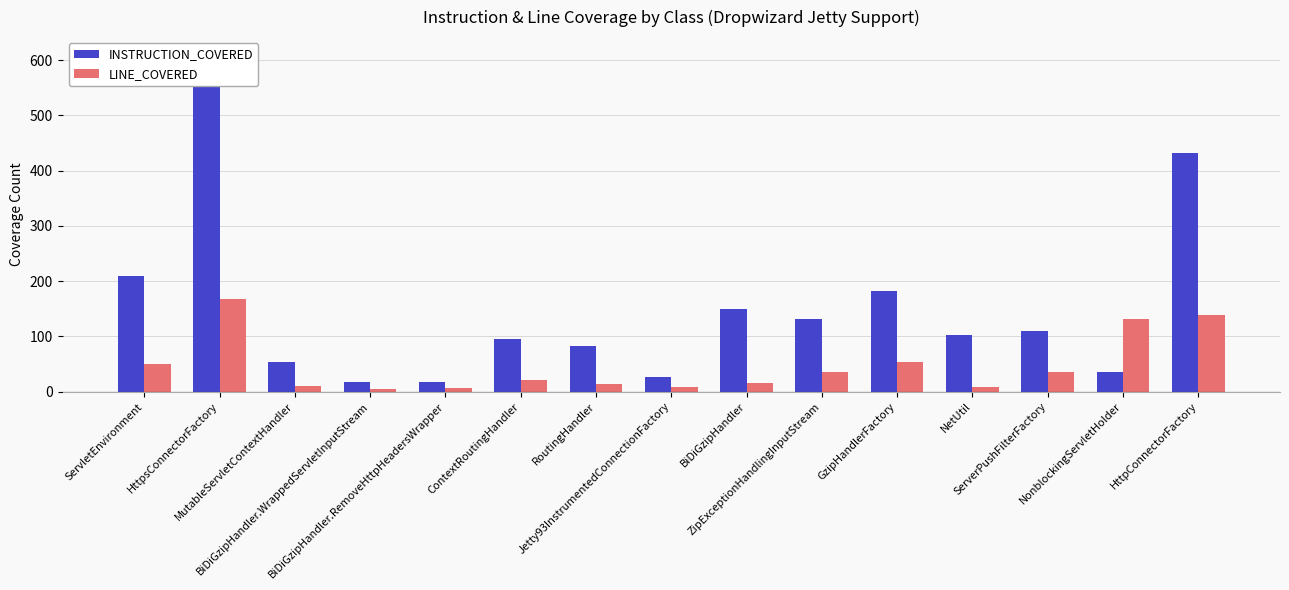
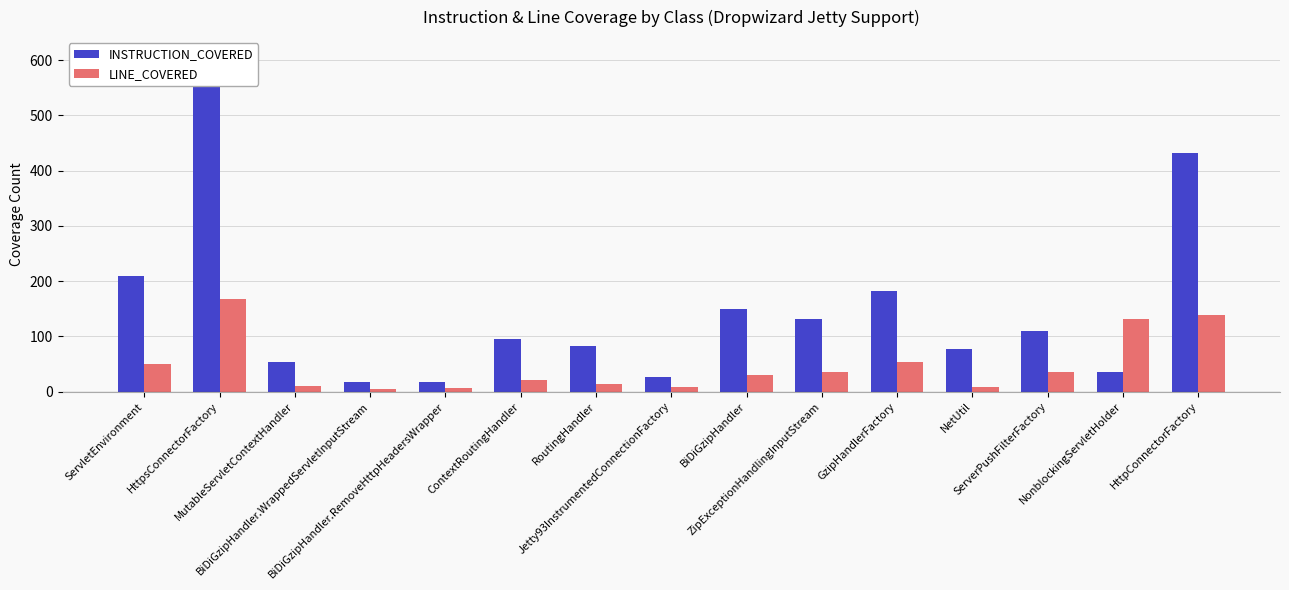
  {
    "INSTRUCTION_COVERED": {
      "ServletEnvironment": 210,
      "MutableServletContextHandler": 50,
      "BiDiGzipHandler.WrappedServletInputStream": 20,
      "BiDiGzipHandler.RemoveHttpHeadersWrapper": 20,
      "ContextRoutingHandler": 100,
      "RoutingHandler": 80,
      "Jetty93InstrumentedConnectionFactory": 30,
      "BiDiGzipHandler": 150,
      "ZipExceptionHandlingInputStream": 130,
      "GzipHandlerFactory": 180,
-     "NetUtil": 100,
+     "NetUtil": 80,
      "ServerPushFilterFactory": 110,
      "NonblockingServletHolder": 40,
      "HttpConnectorFactory": 430
    },
    "LINE_COVERED": {
      "ServletEnvironment": 50,
      "HttpsConnectorFactory": 170,
      "MutableServletContextHandler": 10,
      "BiDiGzipHandler.WrappedServletInputStream": 10,
      "BiDiGzipHandler.RemoveHttpHeadersWrapper": 10,
      "ContextRoutingHandler": 20,
      "RoutingHandler": 10,
      "Jetty93InstrumentedConnectionFactory": 10,
-     "BiDiGzipHandler": 20,
+     "BiDiGzipHandler": 30,
      "ZipExceptionHandlingInputStream": 40,
      "GzipHandlerFactory": 50,
      "NetUtil": 10,
      "ServerPushFilterFactory": 40,
      "NonblockingServletHolder": 130,
      "HttpConnectorFactory": 140
    }
  }
